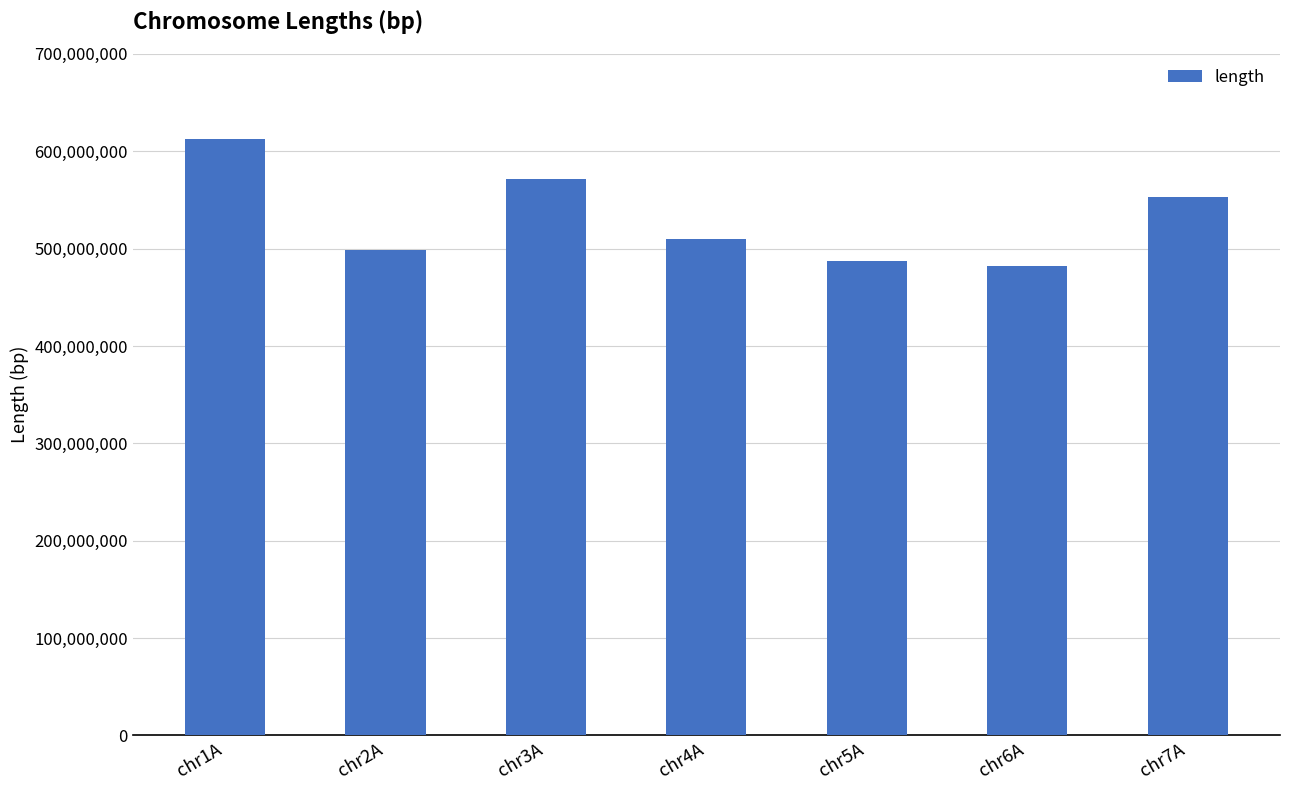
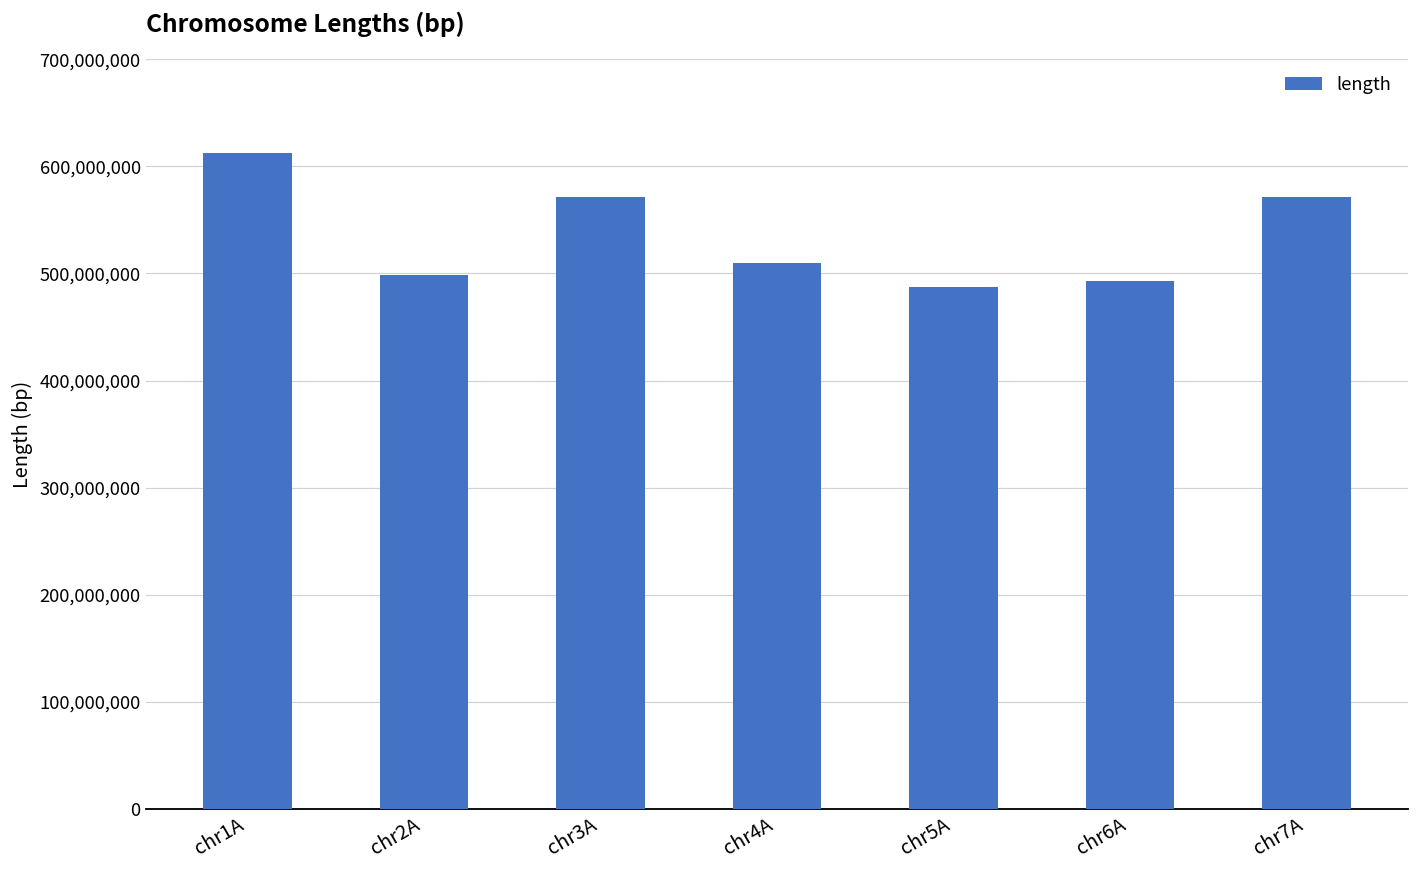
  {
    "chr1A": "610,000,000",
    "chr2A": "500,000,000",
    "chr3A": "570,000,000",
    "chr4A": "510,000,000",
    "chr5A": "490,000,000",
-   "chr6A": "480,000,000",
-   "chr7A": "550,000,000"
+   "chr6A": "490,000,000",
+   "chr7A": "570,000,000"
  }
